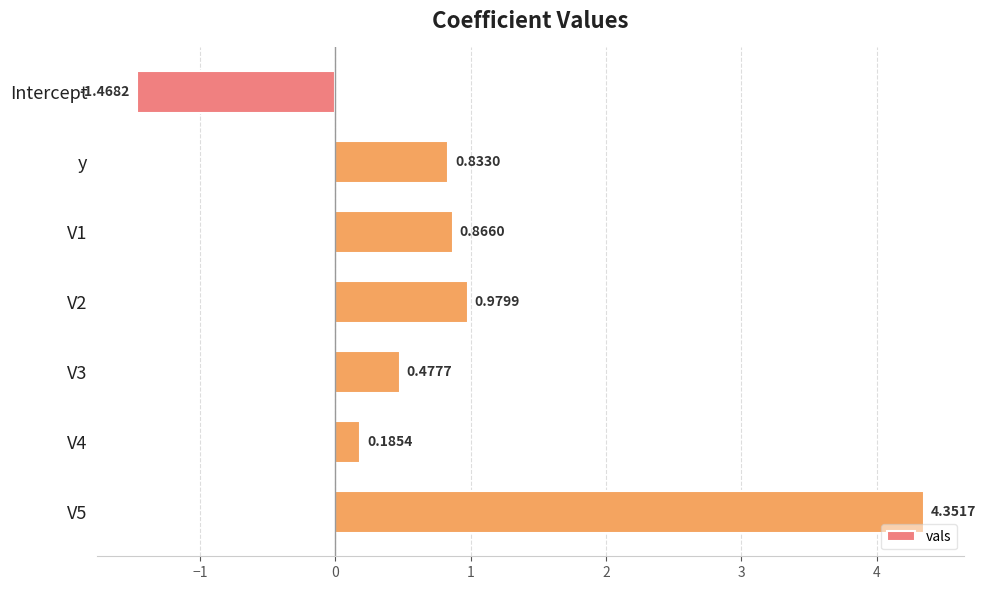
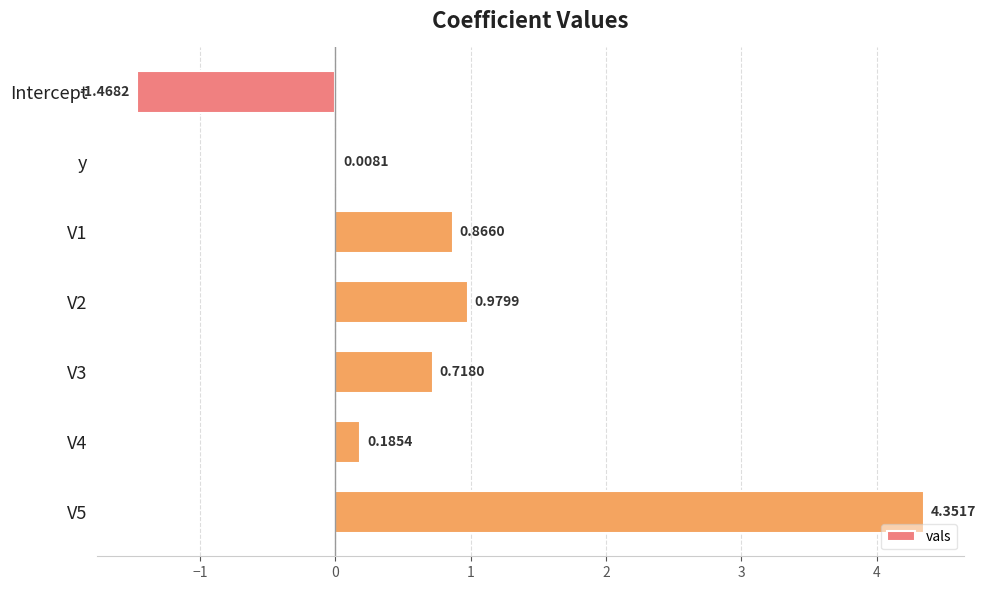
  {
    "Intercept": -1.4682,
-   "y": 0.8330,
+   "y": 0.0081,
    "V1": 0.8660,
    "V2": 0.9799,
-   "V3": 0.4777,
+   "V3": 0.7180,
    "V4": 0.1854,
    "V5": 4.3517
  }
